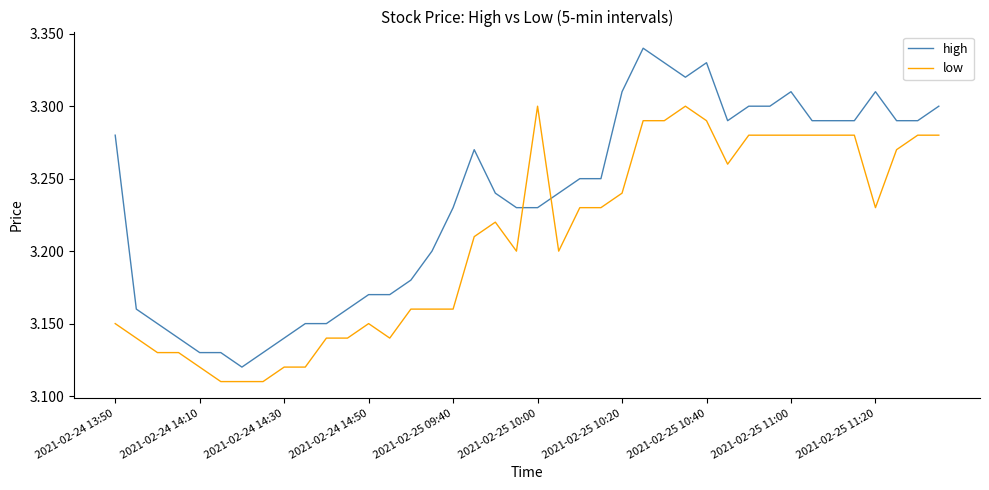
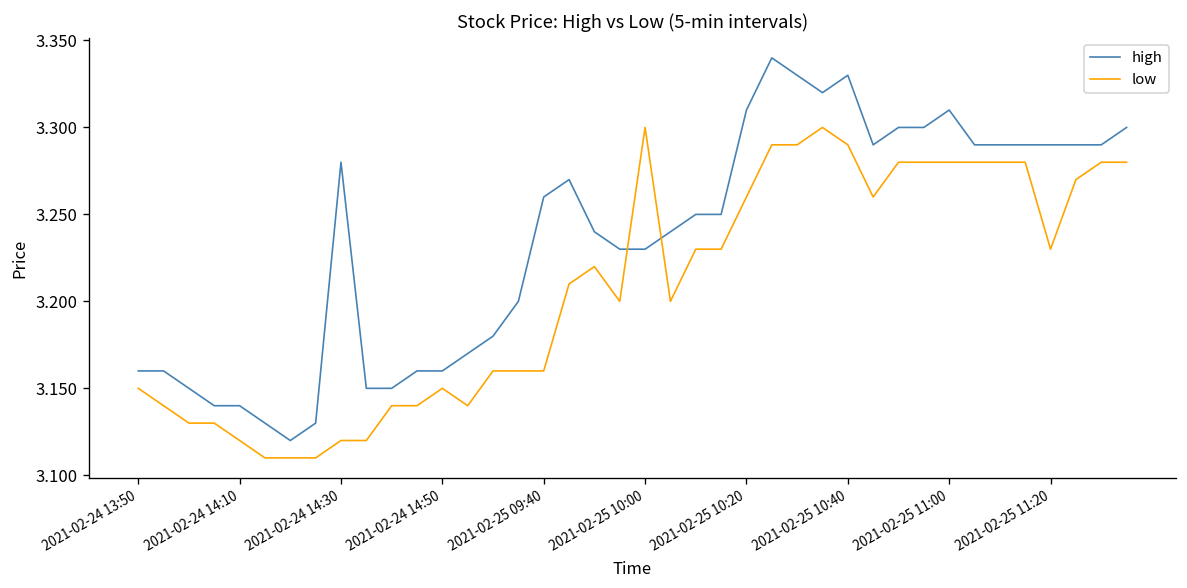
  {
    "high": {
-     "2021-02-24 13:50": 3.28,
-     "2021-02-24 14:10": 3.13,
-     "2021-02-24 14:30": 3.14,
-     "2021-02-24 14:50": 3.17,
-     "2021-02-25 09:40": 3.23,
+     "2021-02-24 13:50": 3.16,
+     "2021-02-24 14:10": 3.14,
+     "2021-02-24 14:30": 3.28,
+     "2021-02-24 14:50": 3.16,
+     "2021-02-25 09:40": 3.26,
      "2021-02-25 10:00": 3.23,
      "2021-02-25 10:20": 3.31,
      "2021-02-25 10:40": 3.33,
      "2021-02-25 11:00": 3.31,
-     "2021-02-25 11:20": 3.31
+     "2021-02-25 11:20": 3.29
    },
    "low": {
      "2021-02-24 13:50": 3.15,
      "2021-02-24 14:10": 3.12,
      "2021-02-24 14:30": 3.12,
      "2021-02-24 14:50": 3.15,
      "2021-02-25 09:40": 3.16,
      "2021-02-25 10:00": 3.30,
-     "2021-02-25 10:20": 3.24,
+     "2021-02-25 10:20": 3.26,
      "2021-02-25 10:40": 3.29,
      "2021-02-25 11:00": 3.28,
      "2021-02-25 11:20": 3.23
    }
  }
